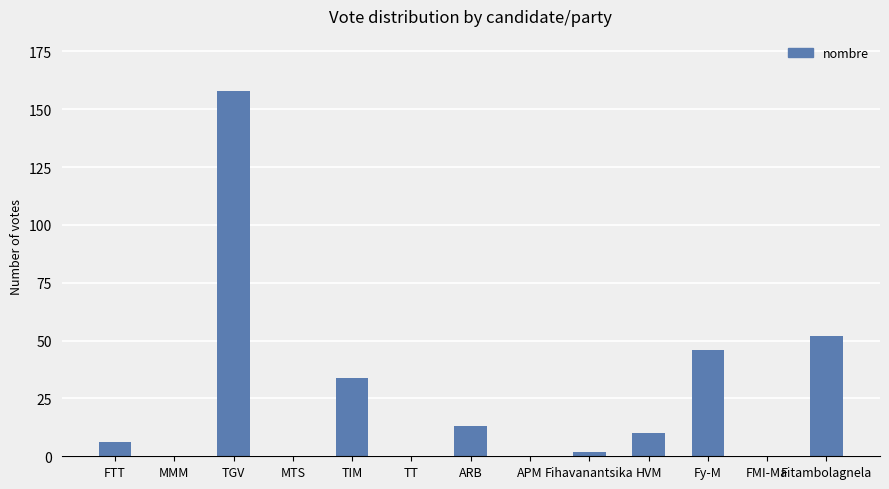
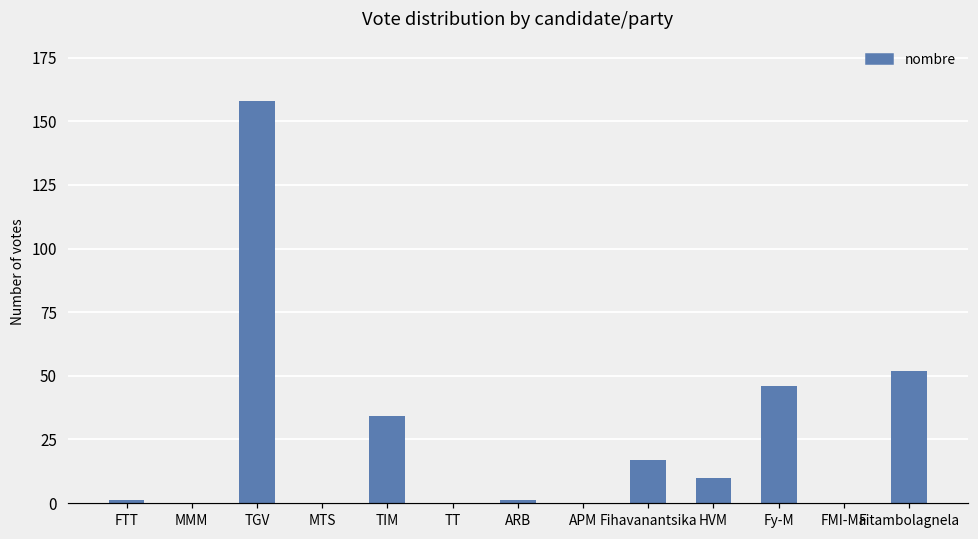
  {
-   "FTT": 6,
+   "FTT": 1,
    "MMM": 0,
    "TGV": 158,
    "MTS": 0,
    "TIM": 34,
    "TT": 0,
-   "ARB": 13,
+   "ARB": 1,
    "APM": 0,
-   "Fihavanantsika": 2,
+   "Fihavanantsika": 17,
    "HVM": 10,
    "Fy-M": 46,
    "Fitambolagnela": 52
  }
